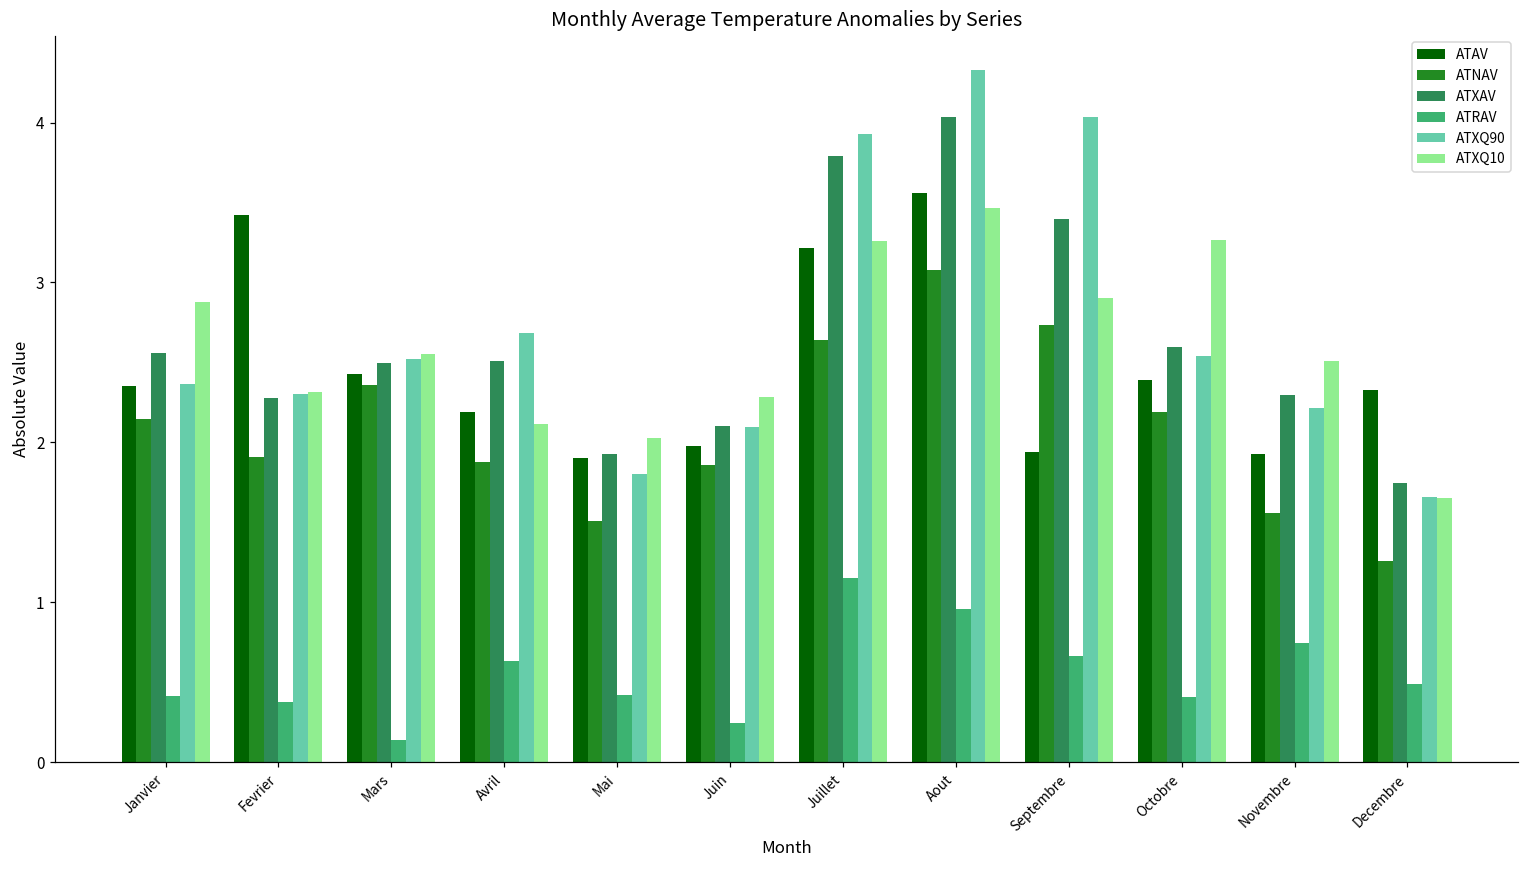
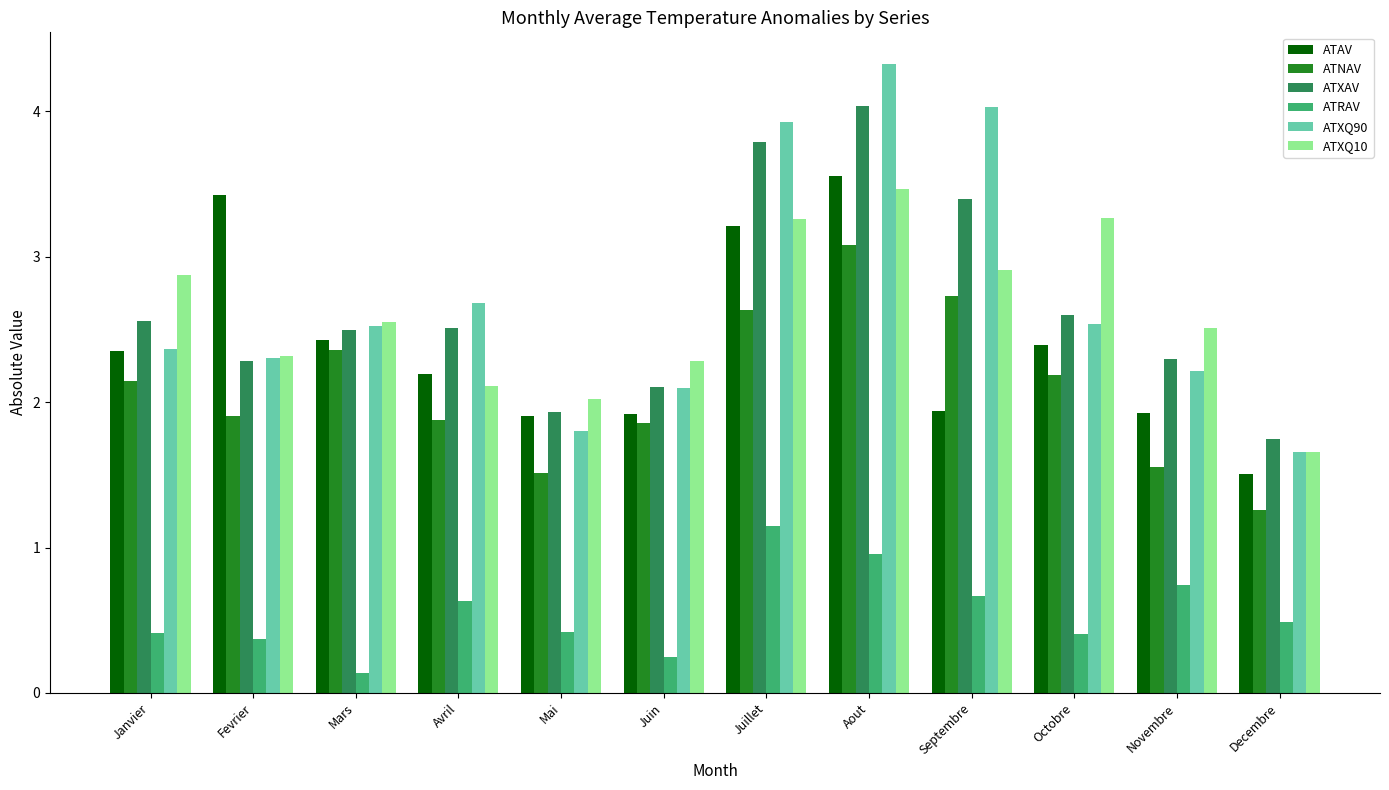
  {
    "ATAV": {
      "Janvier": 2.35,
      "Fevrier": 3.42,
      "Mars": 2.43,
      "Avril": 2.19,
      "Mai": 1.90,
-     "Juin": 1.98,
+     "Juin": 1.92,
      "Juillet": 3.21,
      "Aout": 3.56,
      "Septembre": 1.94,
      "Octobre": 2.39,
      "Novembre": 1.93,
-     "Decembre": 2.33
+     "Decembre": 1.50
    }
  }
